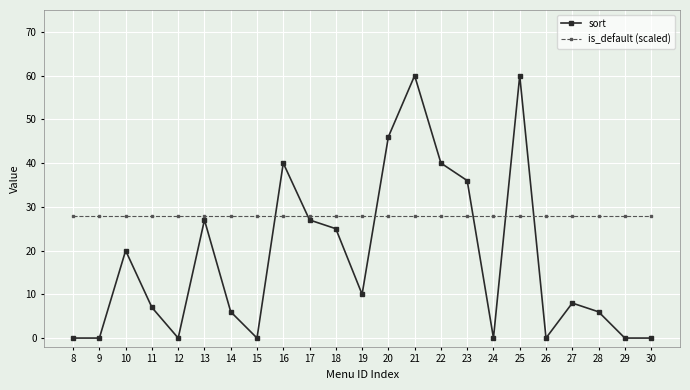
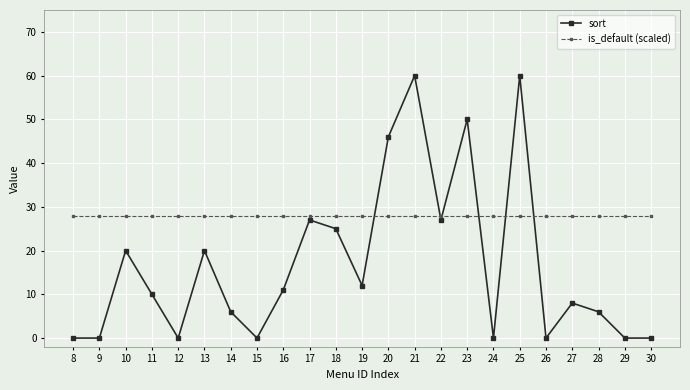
  {
    "sort": {
      "8": 0,
      "9": 0,
      "10": 20,
-     "11": 7,
+     "11": 10,
      "12": 0,
-     "13": 27,
+     "13": 20,
      "14": 6,
      "15": 0,
-     "16": 40,
+     "16": 11,
      "17": 27,
      "18": 25,
-     "19": 10,
+     "19": 12,
      "20": 46,
      "21": 60,
-     "22": 40,
-     "23": 36,
+     "22": 27,
+     "23": 50,
      "24": 0,
      "25": 60,
      "26": 0,
      "27": 8,
      "28": 6,
      "29": 0,
      "30": 0
    },
    "is_default (scaled)": {
      "8": 28,
      "9": 28,
      "10": 28,
      "11": 28,
      "12": 28,
      "13": 28,
      "14": 28,
      "15": 28,
      "16": 28,
      "17": 28,
      "18": 28,
      "19": 28,
      "20": 28,
      "21": 28,
      "22": 28,
      "23": 28,
      "24": 28,
      "25": 28,
      "26": 28,
      "27": 28,
      "28": 28,
      "29": 28,
      "30": 28
    }
  }
